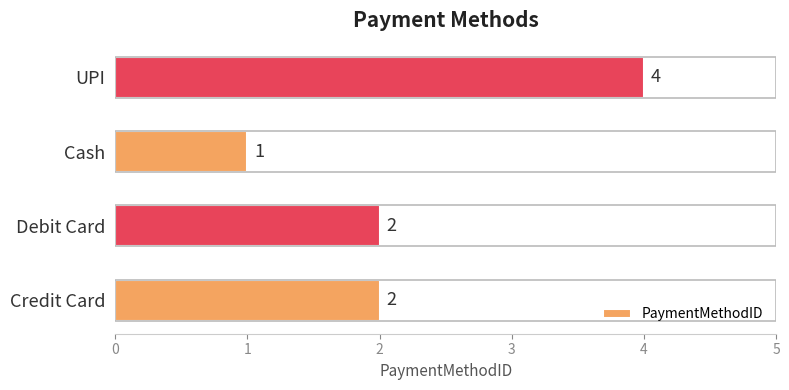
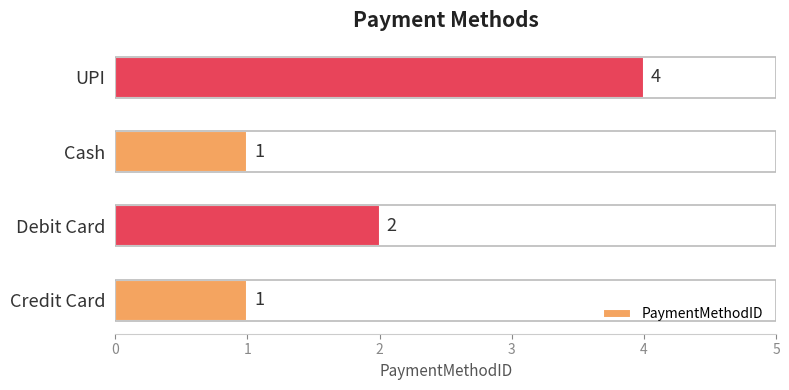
  {
    "UPI": 4,
    "Cash": 1,
    "Debit Card": 2,
-   "Credit Card": 2
+   "Credit Card": 1
  }
